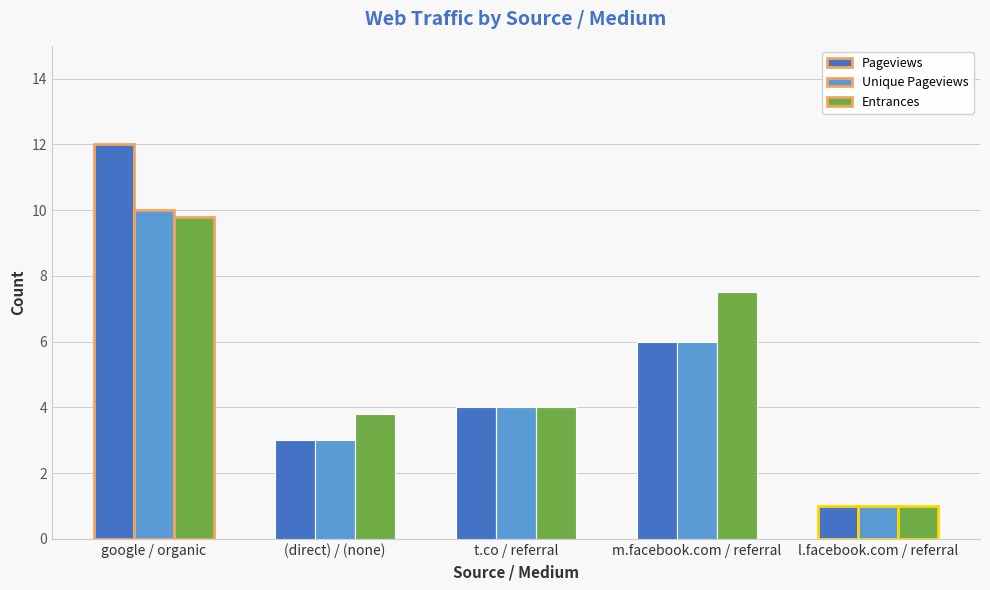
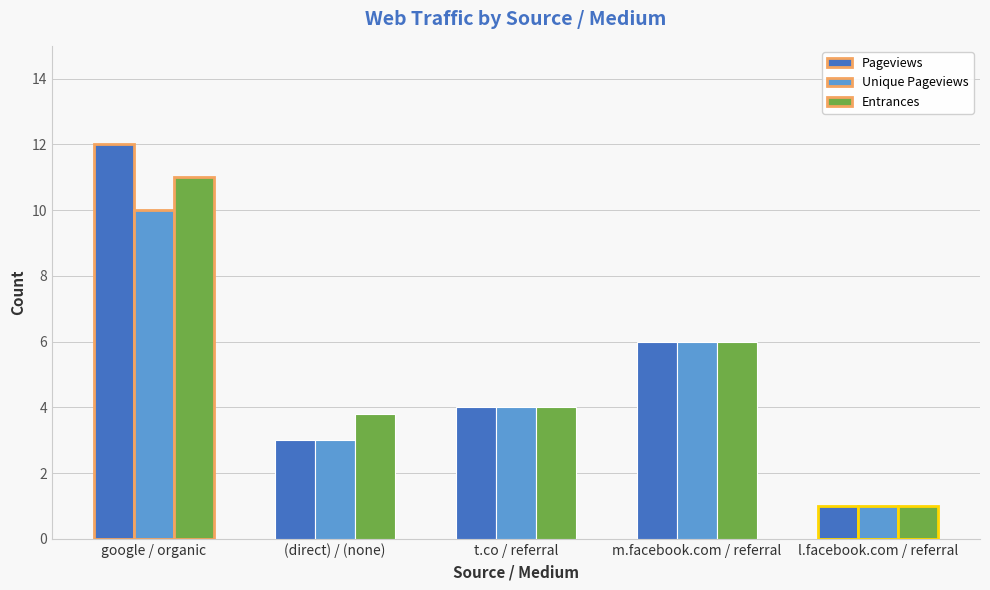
  {
    "Entrances": {
-     "google / organic": 9.8,
+     "google / organic": 11.0,
      "(direct) / (none)": 3.8,
      "t.co / referral": 4.0,
-     "m.facebook.com / referral": 7.5,
+     "m.facebook.com / referral": 6.0,
      "l.facebook.com / referral": 1.0
    }
  }
